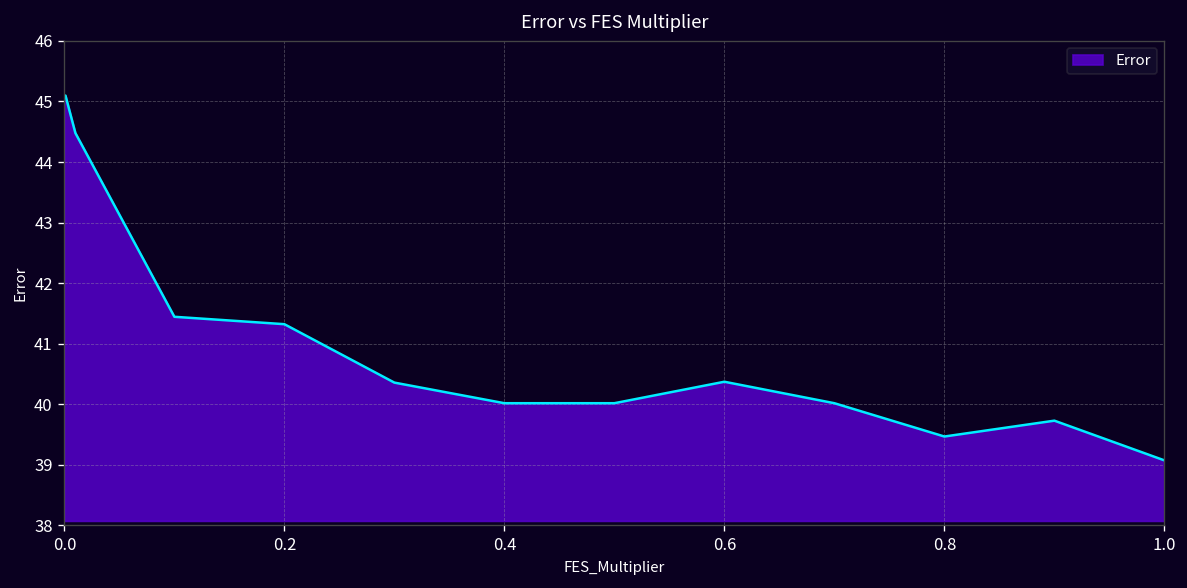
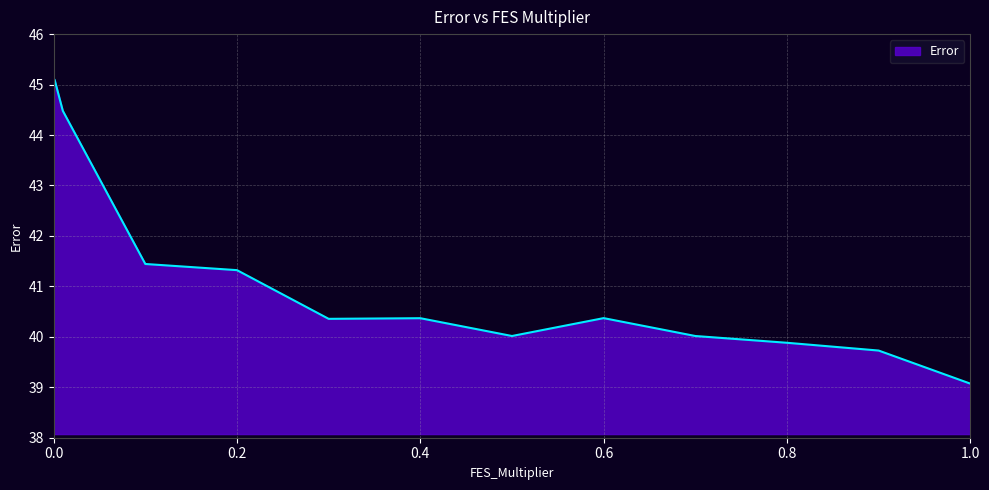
  {
    "0.0": 45.1,
    "0.2": 41.3,
-   "0.4": 40.0,
+   "0.4": 40.4,
    "0.6": 40.4,
-   "0.8": 39.5,
+   "0.8": 39.9,
    "1.0": 39.1
  }
